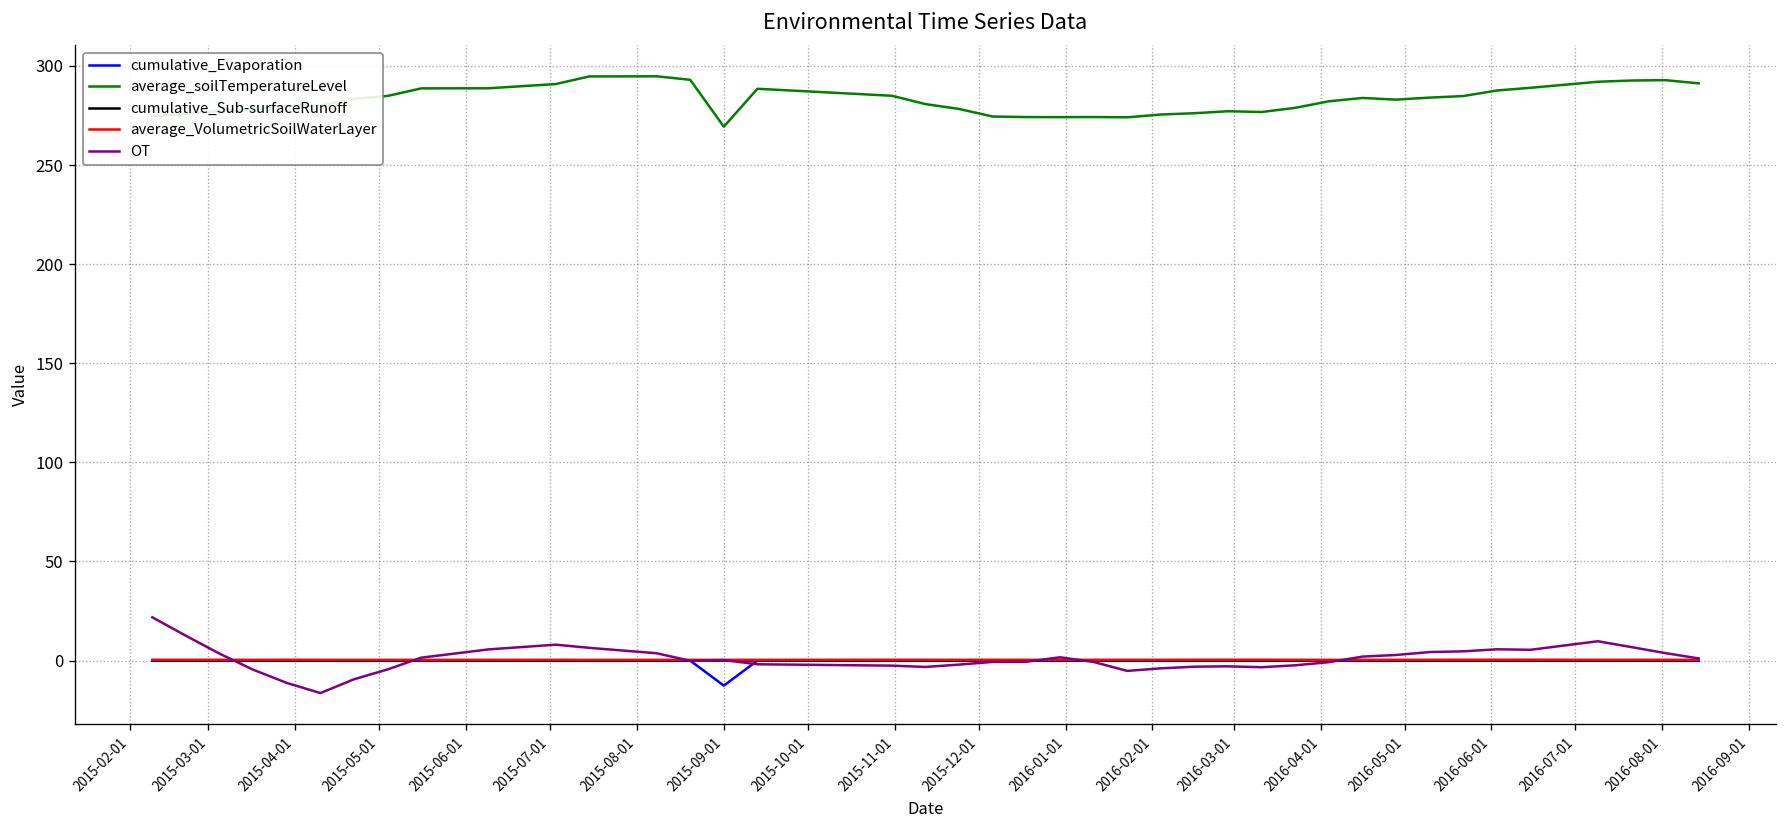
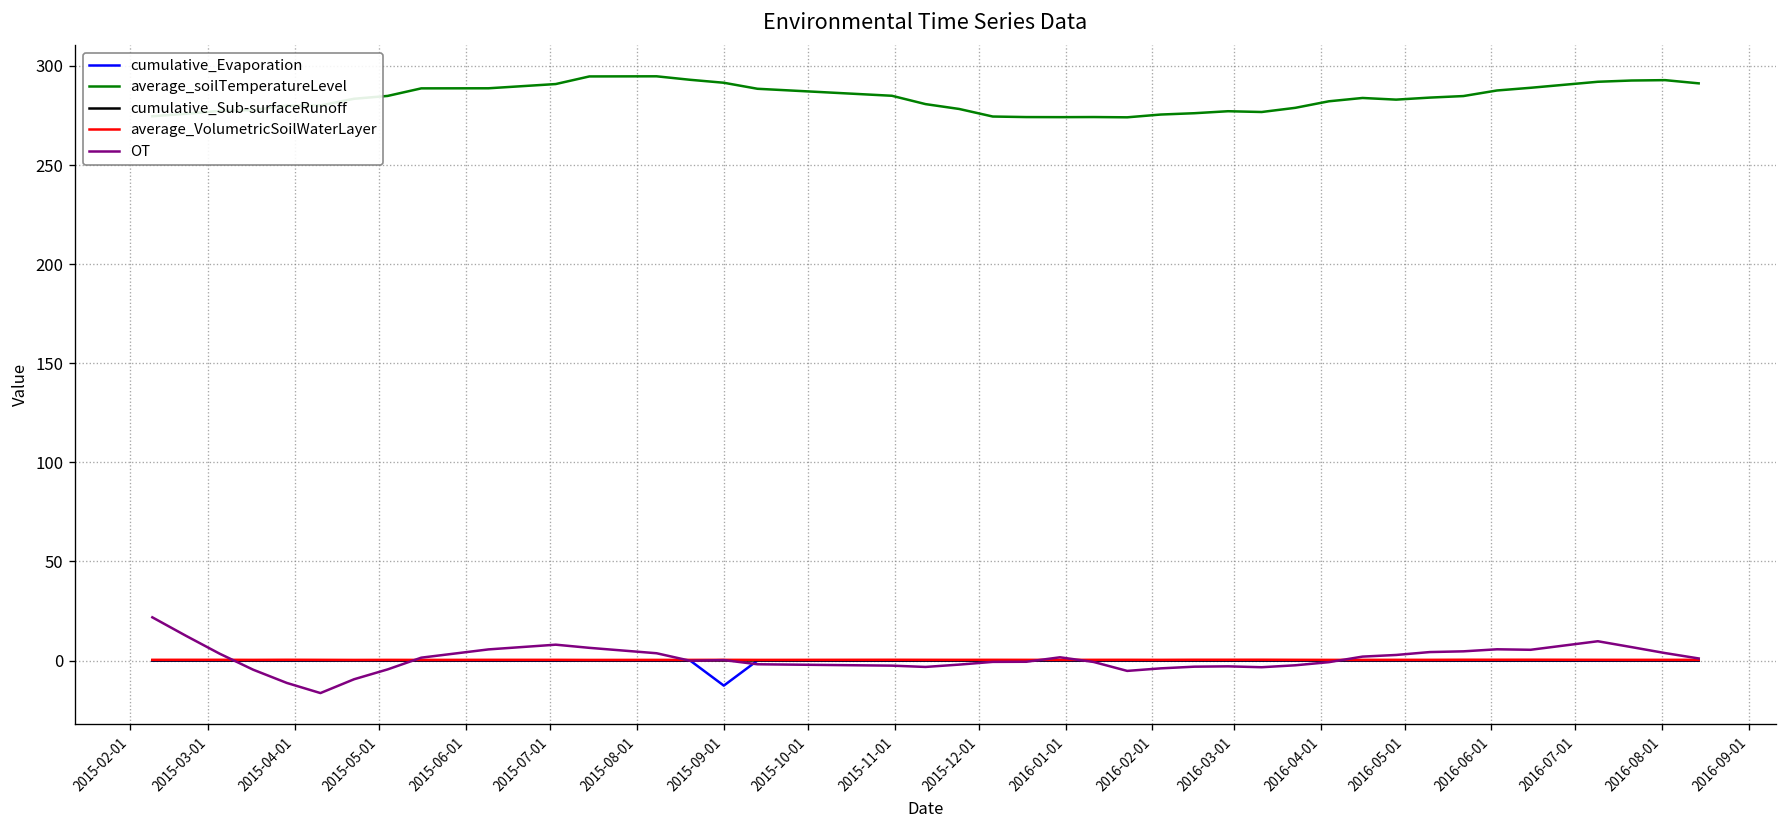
  {
    "cumulative_Evaporation": {
      "2015-09-01": -13
    },
    "average_soilTemperatureLevel": {
-     "2015-09-01": 269
+     "2015-09-01": 292
    }
  }
